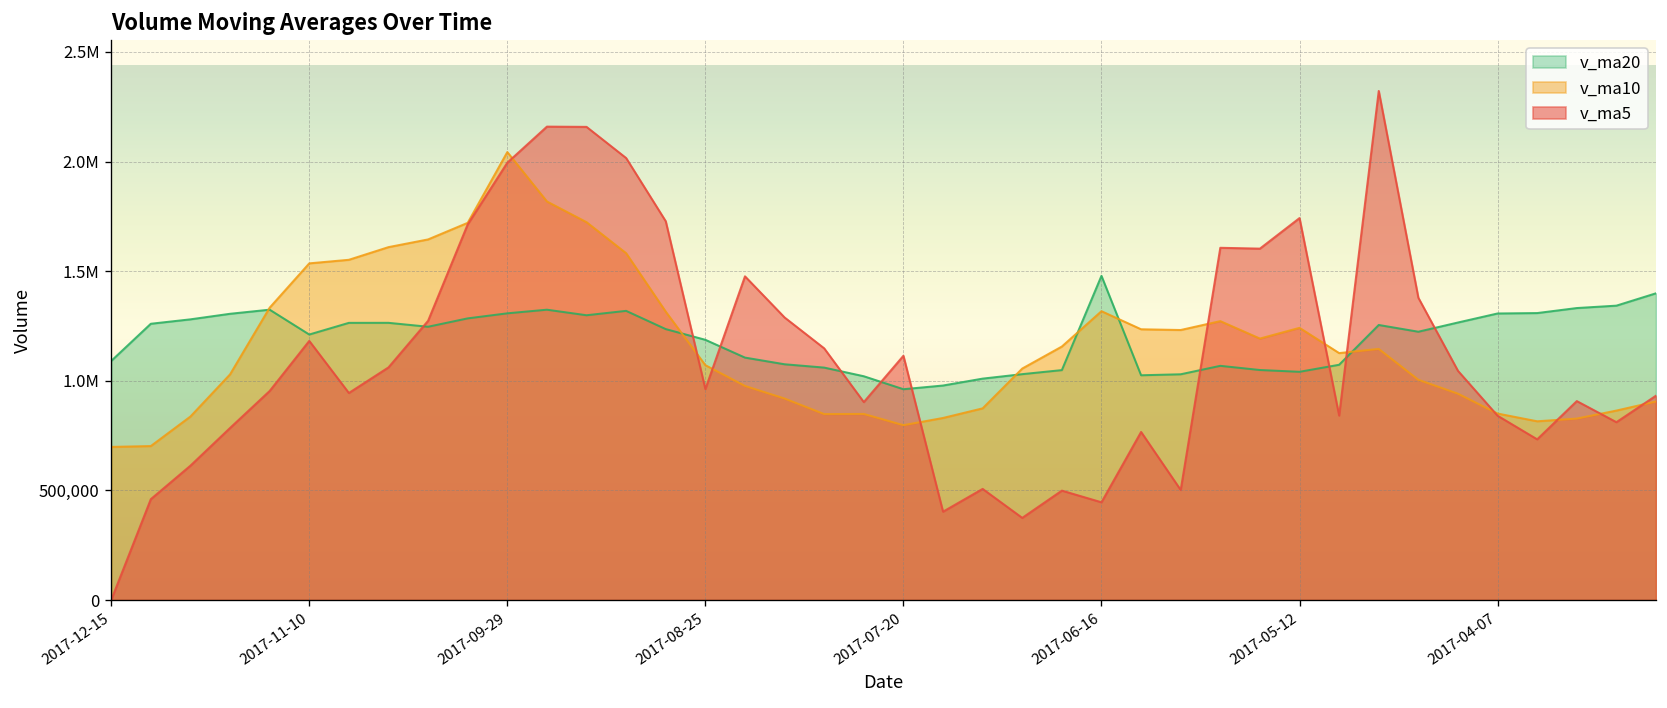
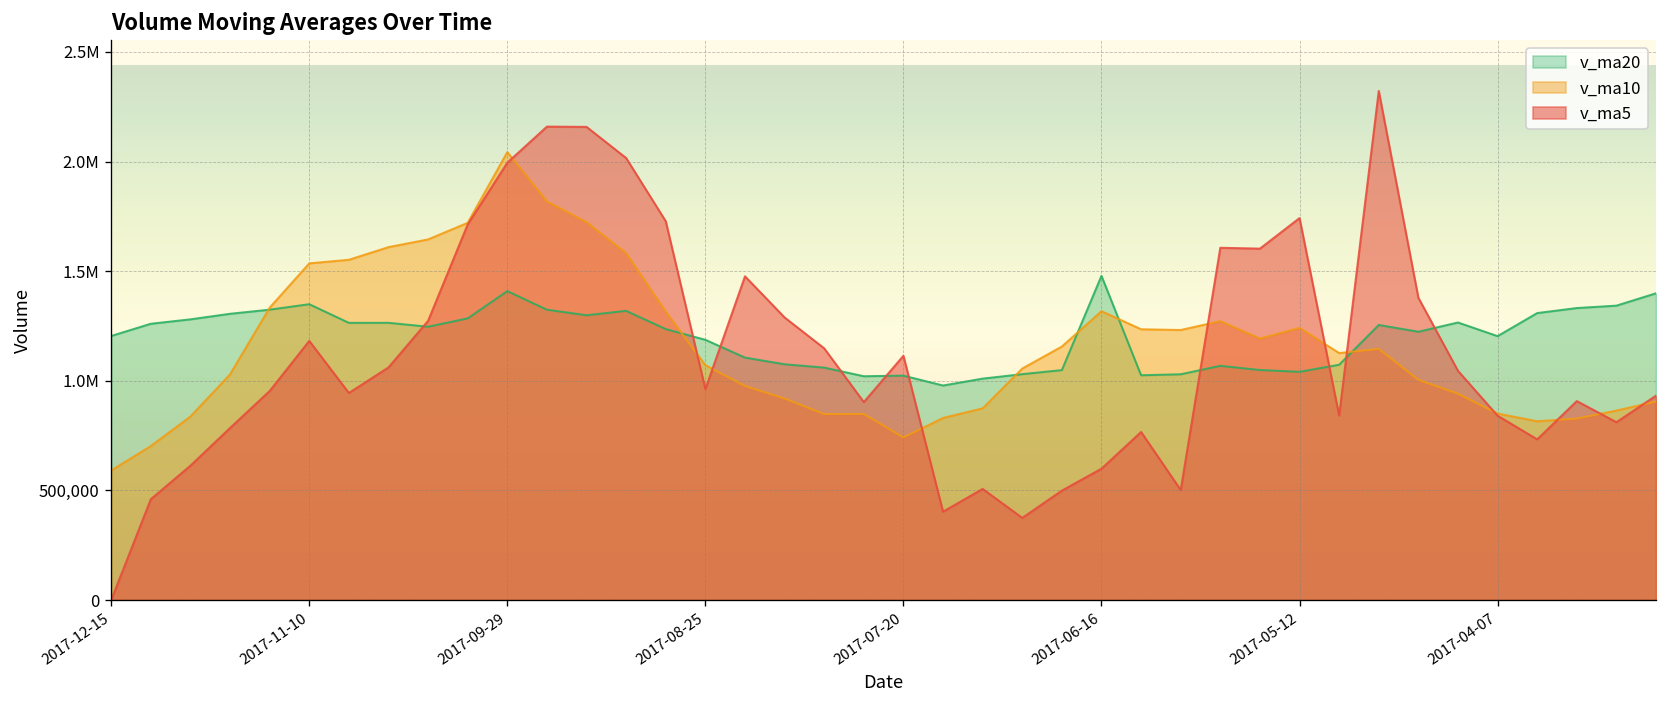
  {
    "v_ma20": {
-     "2017-12-15": "1,090,000",
-     "2017-11-10": "1,210,000",
-     "2017-09-29": "1,310,000",
+     "2017-12-15": "1,200,000",
+     "2017-11-10": "1,350,000",
+     "2017-09-29": "1,410,000",
      "2017-08-25": "1,190,000",
-     "2017-07-20": "960,000",
+     "2017-07-20": "1,020,000",
      "2017-06-16": "1,480,000",
      "2017-05-12": "1,040,000",
-     "2017-04-07": "1,310,000"
+     "2017-04-07": "1,200,000"
    },
    "v_ma10": {
-     "2017-12-15": "700,000",
+     "2017-12-15": "590,000",
      "2017-11-10": "1,540,000",
      "2017-09-29": "2,040,000",
      "2017-08-25": "1,070,000",
-     "2017-07-20": "800,000",
+     "2017-07-20": "740,000",
      "2017-06-16": "1,320,000",
      "2017-05-12": "1,240,000"
    },
    "v_ma5": {
      "2017-12-15": "0",
      "2017-11-10": "1,180,000",
      "2017-09-29": "1,990,000",
      "2017-08-25": "960,000",
      "2017-07-20": "1,110,000",
-     "2017-06-16": "450,000",
+     "2017-06-16": "600,000",
      "2017-05-12": "1,740,000"
    }
  }
